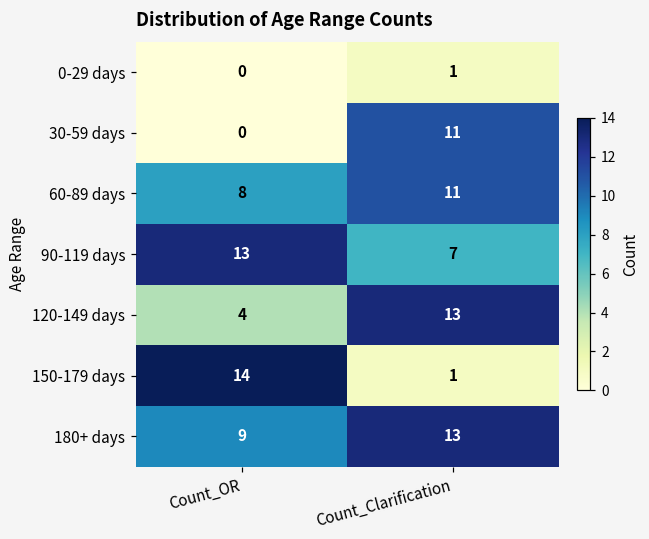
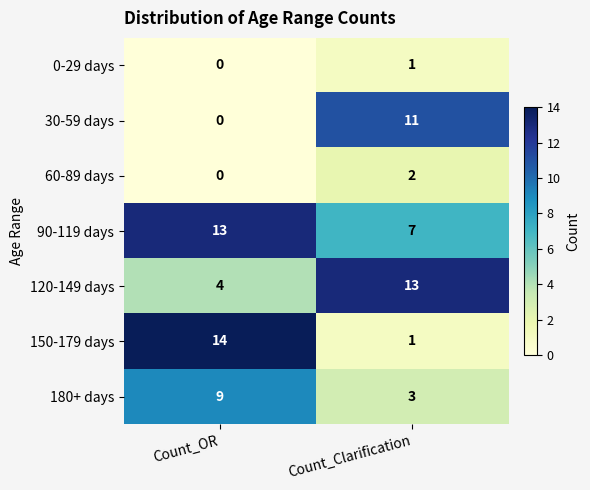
  {
    "0-29 days": {
      "Count_OR": 0,
      "Count_Clarification": 1
    },
    "30-59 days": {
      "Count_OR": 0,
      "Count_Clarification": 11
    },
    "60-89 days": {
-     "Count_OR": 8,
-     "Count_Clarification": 11
+     "Count_OR": 0,
+     "Count_Clarification": 2
    },
    "90-119 days": {
      "Count_OR": 13,
      "Count_Clarification": 7
    },
    "120-149 days": {
      "Count_OR": 4,
      "Count_Clarification": 13
    },
    "150-179 days": {
      "Count_OR": 14,
      "Count_Clarification": 1
    },
    "180+ days": {
      "Count_OR": 9,
-     "Count_Clarification": 13
+     "Count_Clarification": 3
    }
  }
